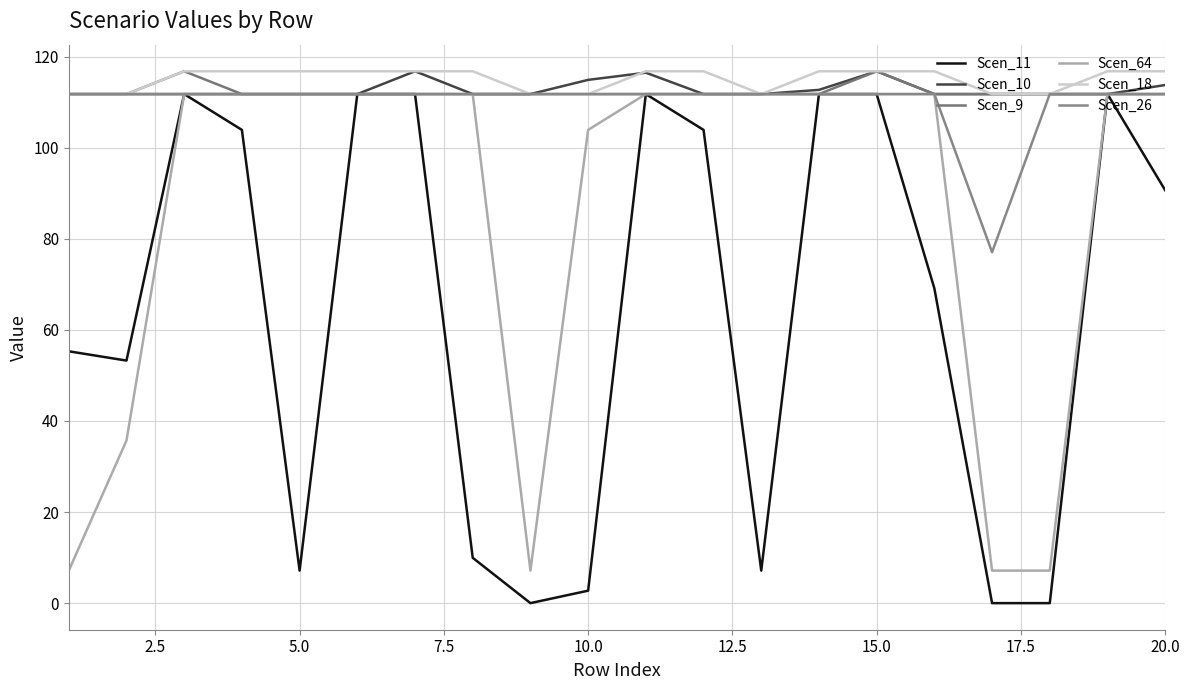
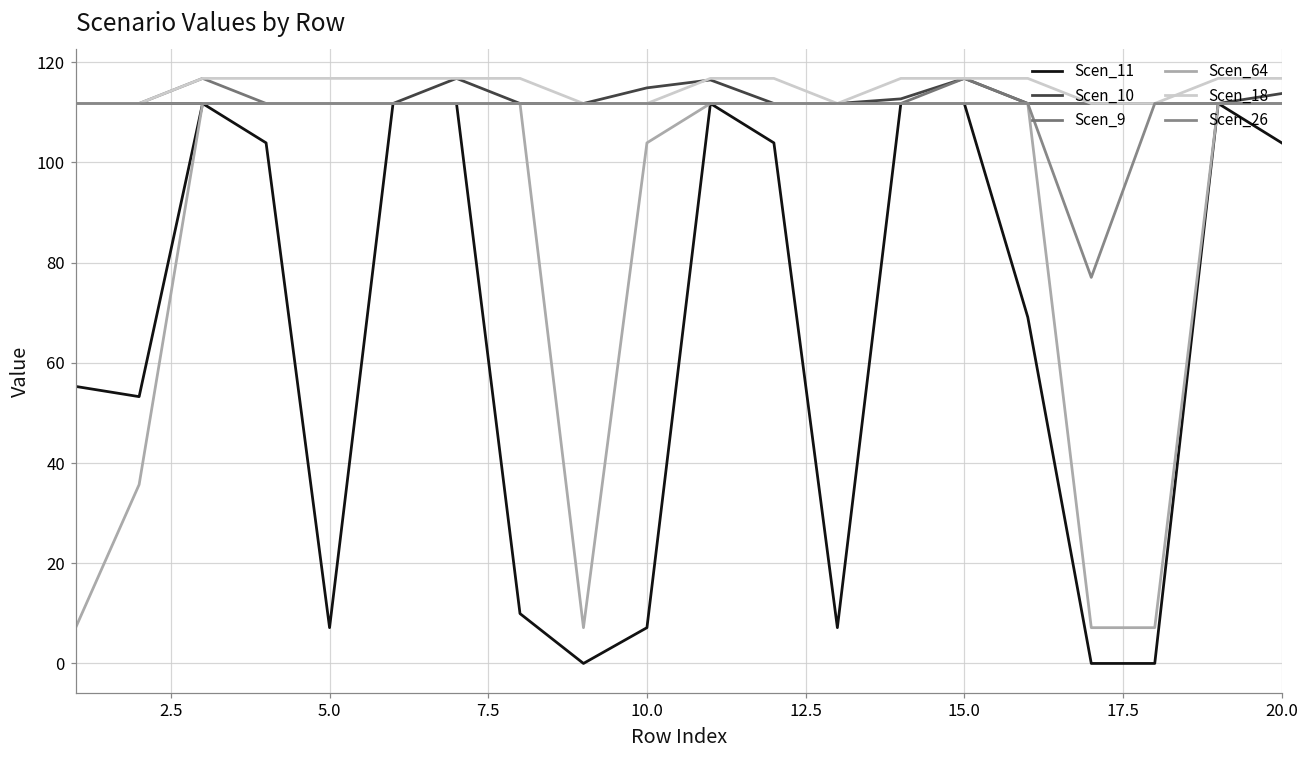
  {
    "Scen_11": {
      "5.0": 7,
-     "10.0": 3,
-     "20.0": 91
+     "10.0": 7,
+     "20.0": 104
    },
    "Scen_10": {
      "10.0": 115,
      "20.0": 114
    }
  }
